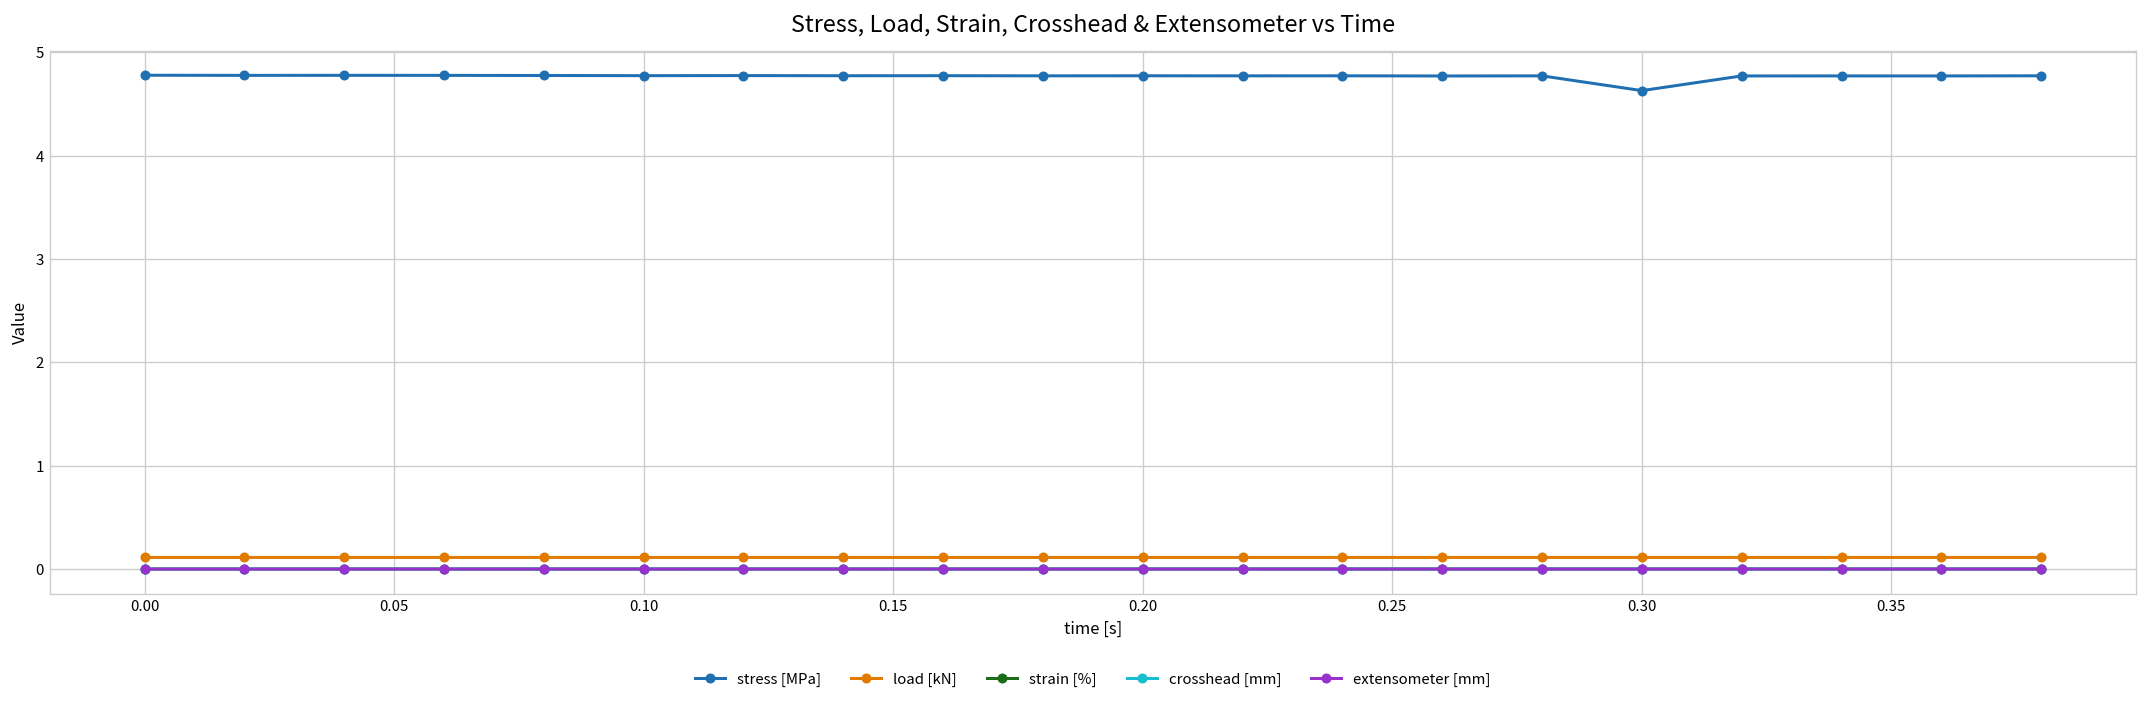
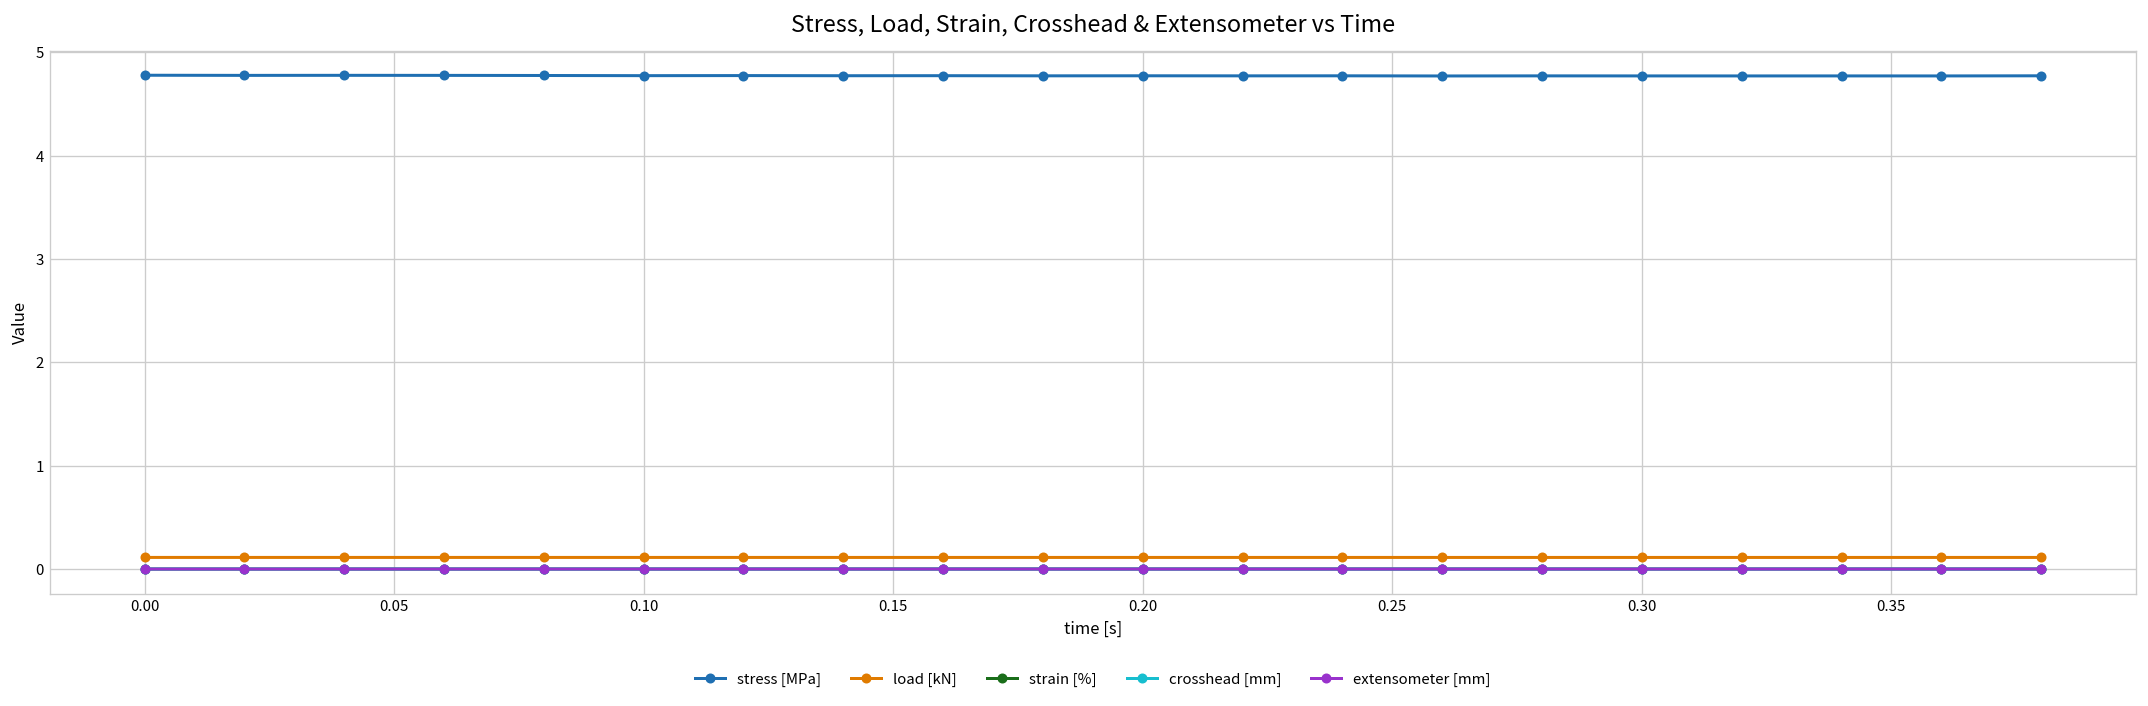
  {
    "stress [MPa]": {
      "0.00": 4.8,
      "0.10": 4.8,
      "0.20": 4.8,
-     "0.30": 4.6
+     "0.30": 4.8
    },
    "load [kN]": {
      "0.00": 0.1,
      "0.10": 0.1,
      "0.20": 0.1,
      "0.30": 0.1
    },
    "extensometer [mm]": {
      "0.00": 0.0,
      "0.10": 0.0,
      "0.20": 0.0,
      "0.30": 0.0
    }
  }
